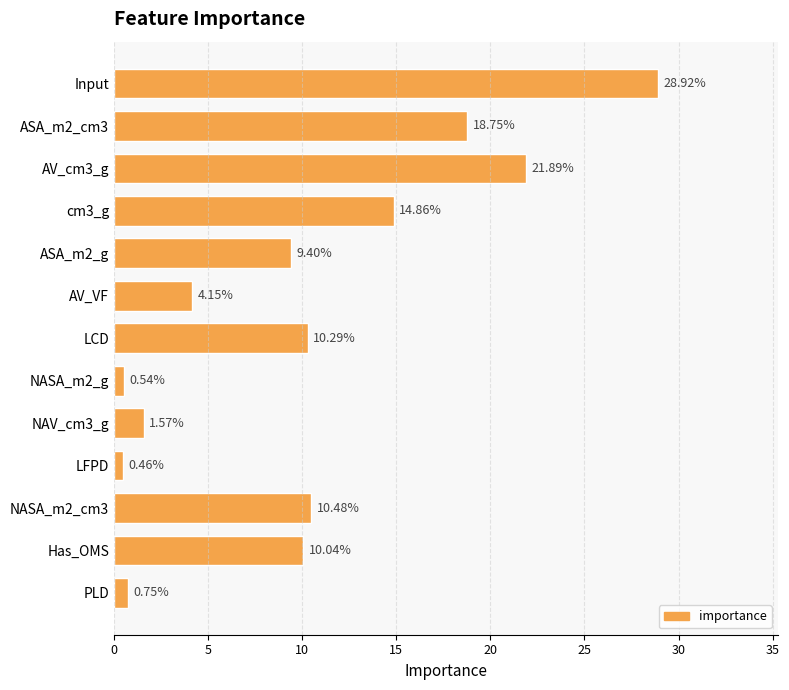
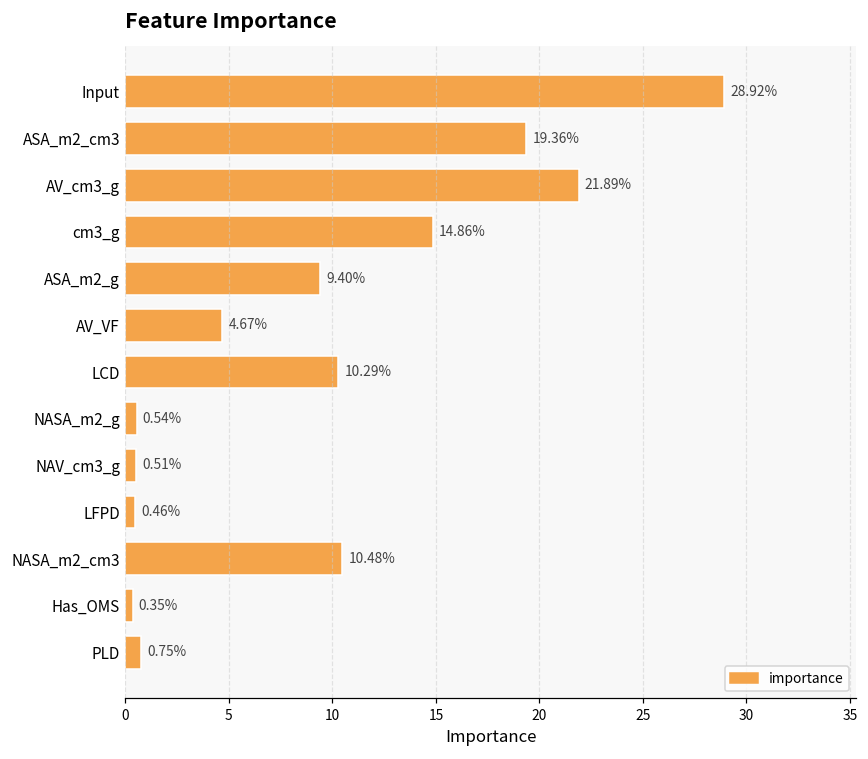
  {
    "Input": "28.92%",
-   "ASA_m2_cm3": "18.75%",
+   "ASA_m2_cm3": "19.36%",
    "AV_cm3_g": "21.89%",
    "cm3_g": "14.86%",
    "ASA_m2_g": "9.40%",
-   "AV_VF": "4.15%",
+   "AV_VF": "4.67%",
    "LCD": "10.29%",
    "NASA_m2_g": "0.54%",
-   "NAV_cm3_g": "1.57%",
+   "NAV_cm3_g": "0.51%",
    "LFPD": "0.46%",
    "NASA_m2_cm3": "10.48%",
-   "Has_OMS": "10.04%",
+   "Has_OMS": "0.35%",
    "PLD": "0.75%"
  }
